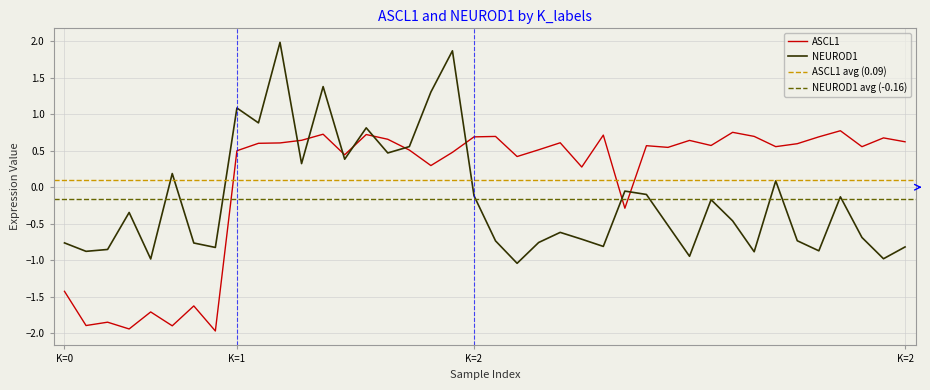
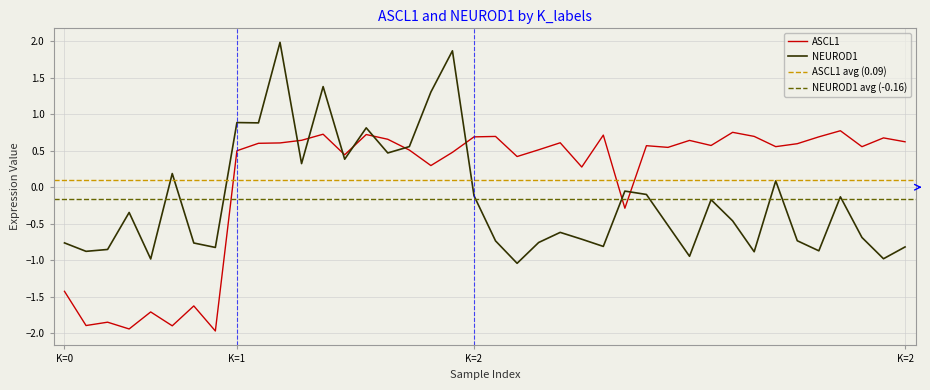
  {
    "ASCL1": {
      "K=0": -1.4,
      "K=1": 0.5
    },
    "NEUROD1": {
      "K=0": -0.8,
-     "K=1": 1.1
+     "K=1": 0.9
    }
  }
